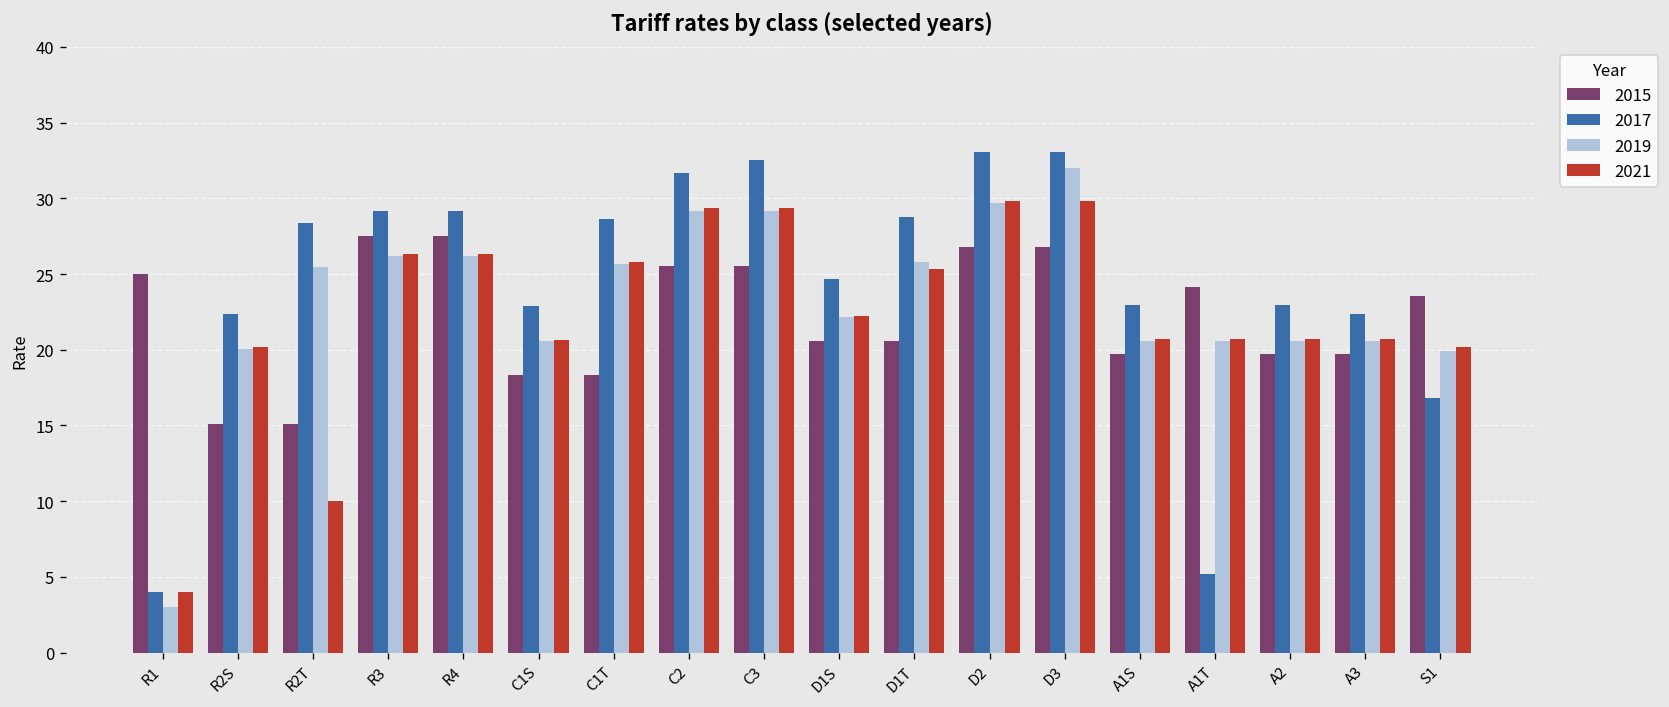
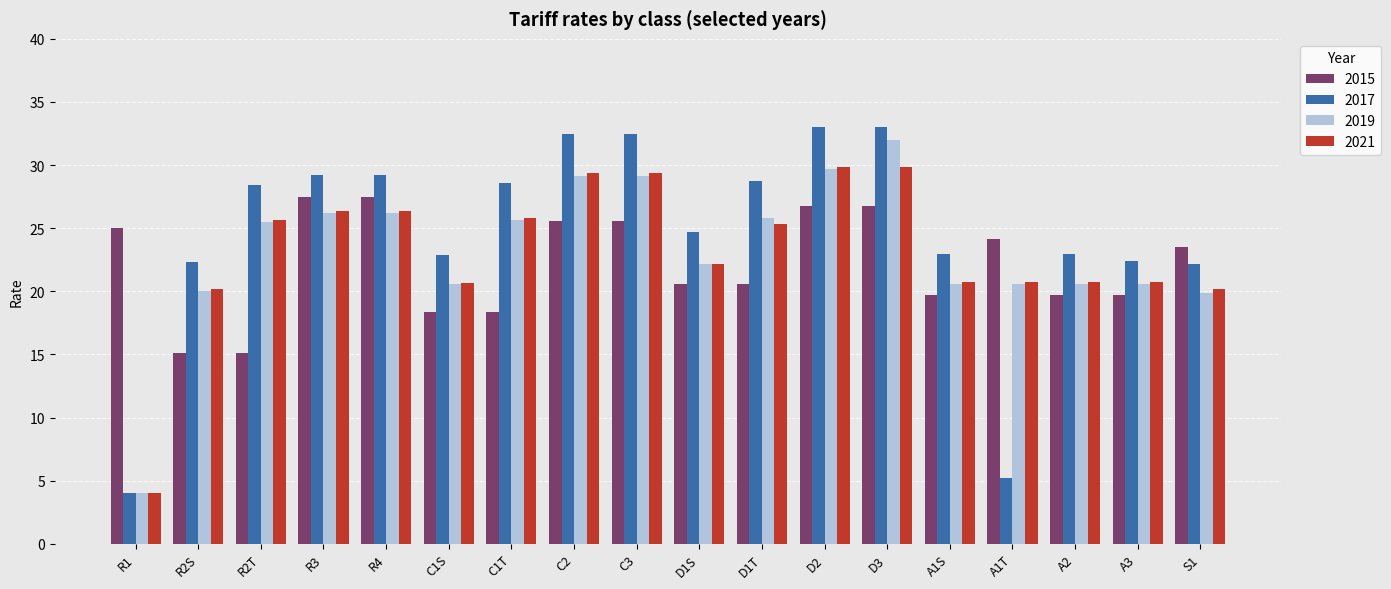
  {
    "2015": {
      "R1": 25.0,
      "R2S": 15.1,
      "R2T": 15.1,
      "R3": 27.5,
      "R4": 27.5,
      "C1S": 18.4,
      "C1T": 18.4,
      "C2": 25.6,
      "C3": 25.6,
      "D1S": 20.6,
      "D1T": 20.6,
      "D2": 26.8,
      "D3": 26.8,
      "A1S": 19.7,
      "A1T": 24.1,
      "A2": 19.7,
      "A3": 19.7,
      "S1": 23.5
    },
    "2017": {
      "R1": 4.0,
      "R2S": 22.3,
      "R2T": 28.4,
      "R3": 29.2,
      "R4": 29.2,
      "C1S": 22.9,
      "C1T": 28.6,
-     "C2": 31.7,
+     "C2": 32.5,
      "C3": 32.5,
      "D1S": 24.7,
      "D1T": 28.7,
      "D2": 33.1,
      "D3": 33.1,
      "A1S": 23.0,
      "A1T": 5.2,
      "A2": 23.0,
      "A3": 22.4,
-     "S1": 16.8
+     "S1": 22.2
    },
    "2019": {
-     "R1": 3,
+     "R1": 4,
      "R2S": 20,
      "R2T": 25.5,
      "R3": 26,
      "R4": 26,
      "C1S": 20.6,
      "C1T": 25.7,
      "C2": 29,
      "C3": 29,
      "D1S": 22,
      "D1T": 25.8,
      "D2": 29.7,
      "D3": 32,
      "A1S": 20.6,
      "A1T": 20.6,
      "A2": 20.6,
      "A3": 20.6,
      "S1": 20
    },
    "2021": {
      "R1": 4.0,
      "R2S": 20.2,
-     "R2T": 10.0,
+     "R2T": 25.6,
      "R3": 26.3,
      "R4": 26.3,
      "C1S": 20.7,
      "C1T": 25.8,
      "C2": 29.3,
      "C3": 29.3,
      "D1S": 22.2,
      "D1T": 25.4,
      "D2": 29.8,
      "D3": 29.8,
      "A1S": 20.7,
      "A1T": 20.7,
      "A2": 20.7,
      "A3": 20.7,
      "S1": 20.2
    }
  }
